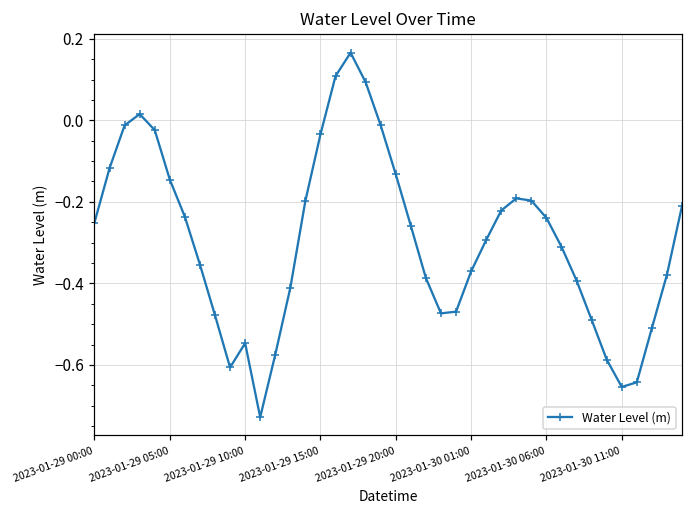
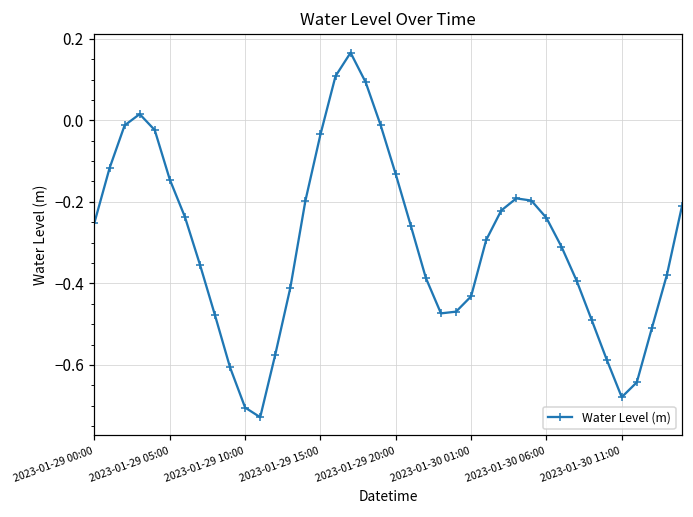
  {
    "2023-01-29 00:00": -0.25,
    "2023-01-29 05:00": -0.15,
-   "2023-01-29 10:00": -0.55,
+   "2023-01-29 10:00": -0.70,
    "2023-01-29 15:00": -0.03,
    "2023-01-29 20:00": -0.13,
-   "2023-01-30 01:00": -0.37,
+   "2023-01-30 01:00": -0.43,
    "2023-01-30 06:00": -0.24,
-   "2023-01-30 11:00": -0.65
+   "2023-01-30 11:00": -0.68
  }
